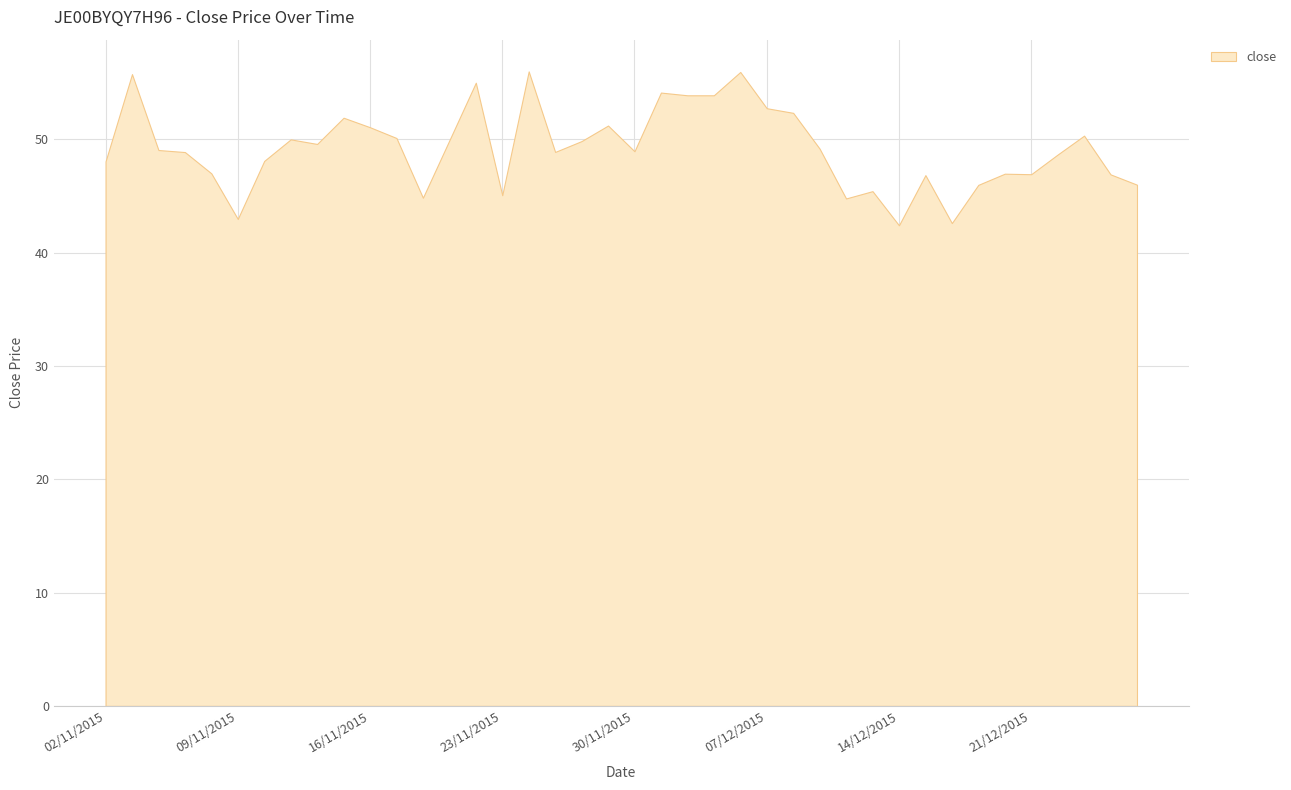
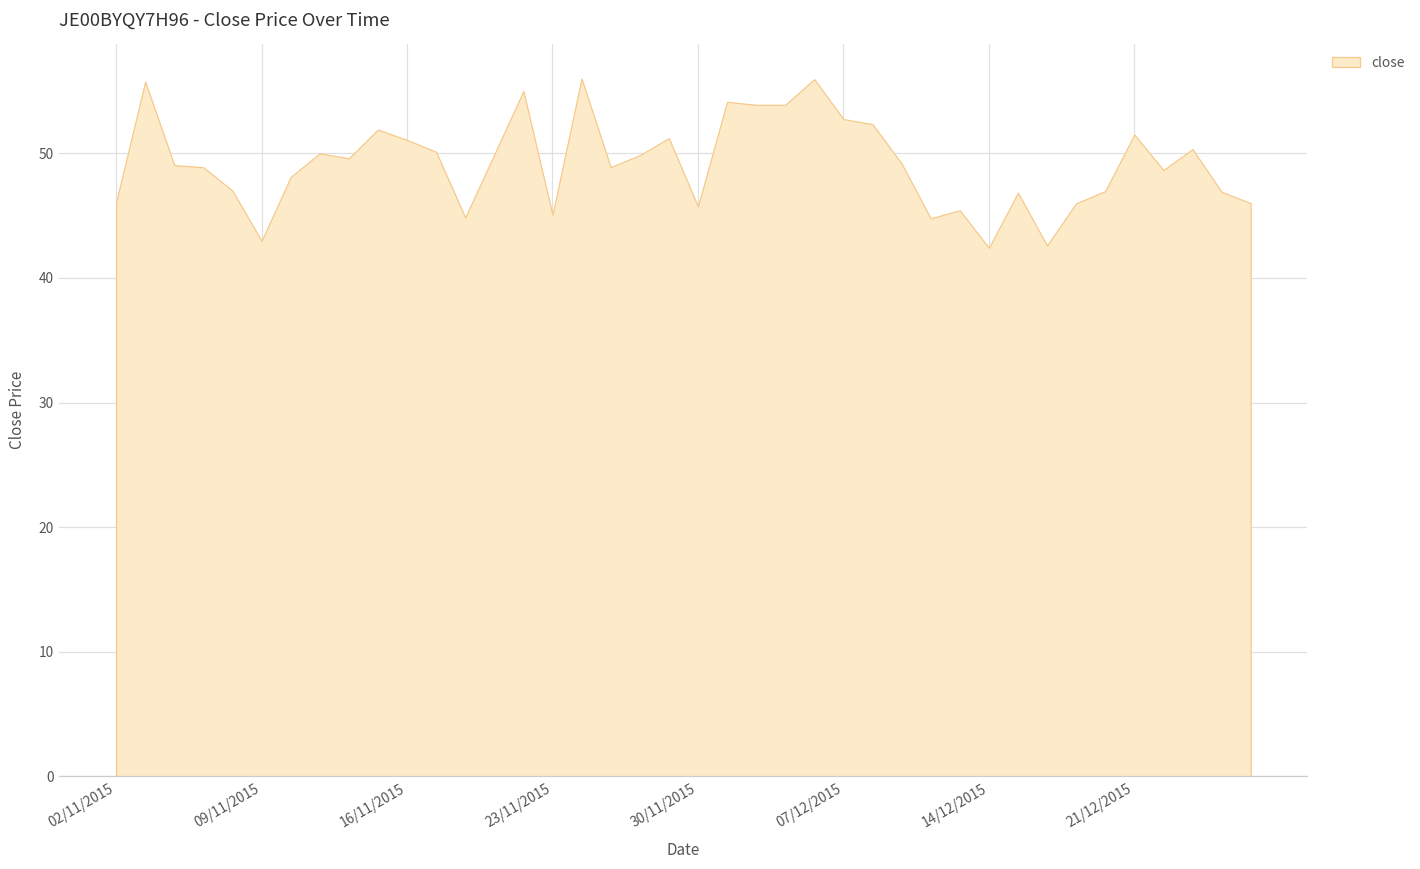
  {
-   "02/11/2015": 48.1,
+   "02/11/2015": 46.1,
    "09/11/2015": 43.0,
    "16/11/2015": 51.1,
    "23/11/2015": 45.1,
-   "30/11/2015": 49.0,
+   "30/11/2015": 45.7,
    "07/12/2015": 52.8,
    "14/12/2015": 42.4,
-   "21/12/2015": 46.9
+   "21/12/2015": 51.5
  }
